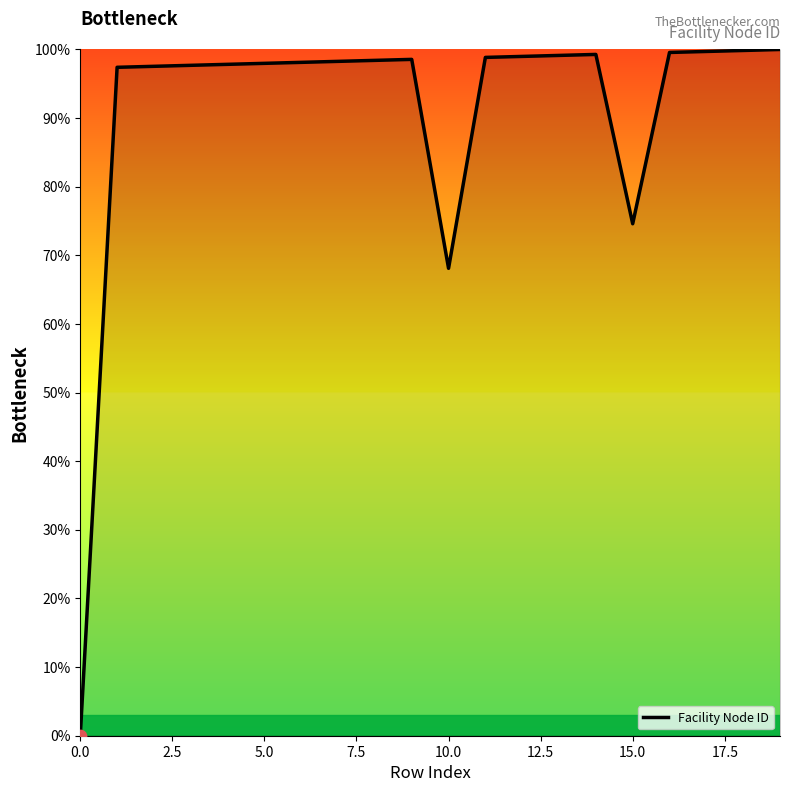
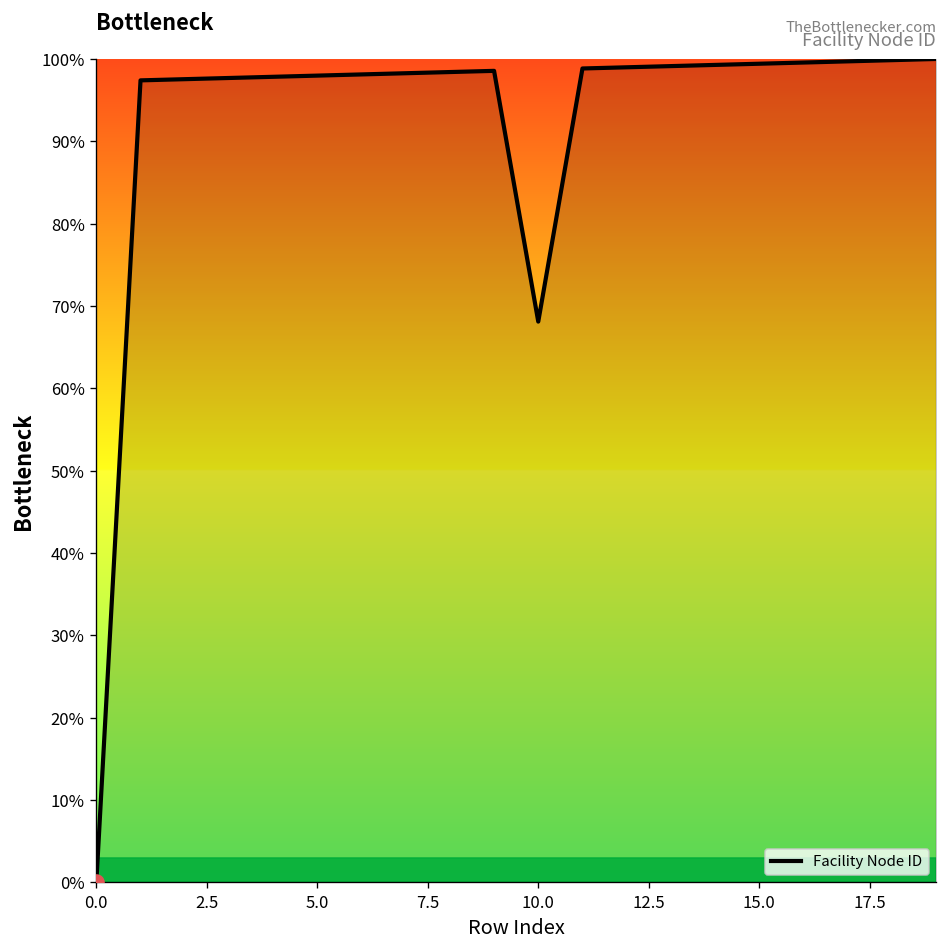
  {
    "Facility Node ID": {
      "5.0": "98%",
      "10.0": "68%",
-     "15.0": "75%"
+     "15.0": "99%"
    }
  }
